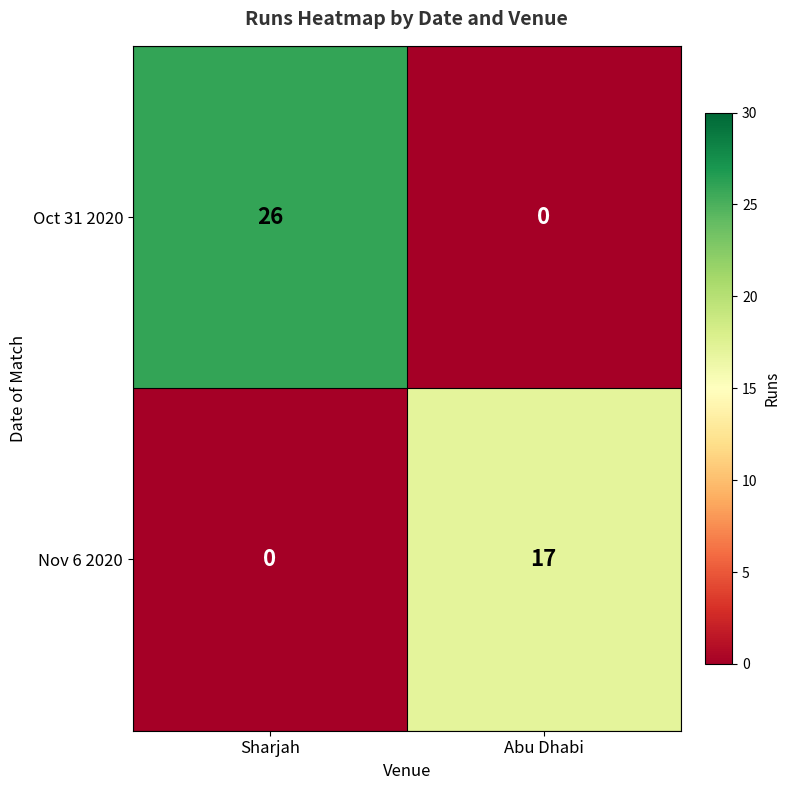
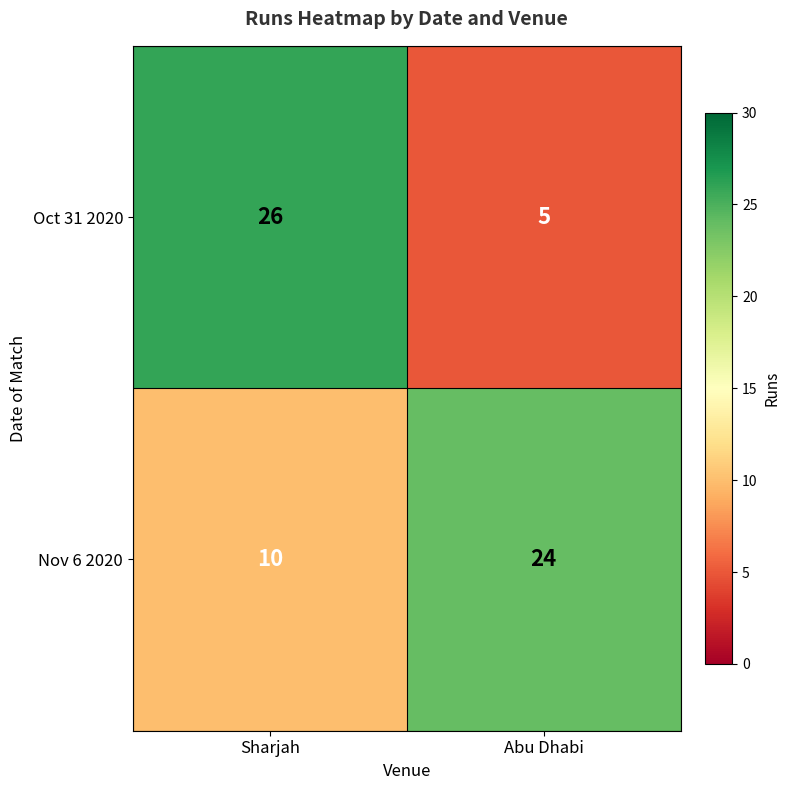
  {
    "Oct 31 2020": {
      "Sharjah": 26,
-     "Abu Dhabi": 0
+     "Abu Dhabi": 5
    },
    "Nov 6 2020": {
-     "Sharjah": 0,
-     "Abu Dhabi": 17
+     "Sharjah": 10,
+     "Abu Dhabi": 24
    }
  }
